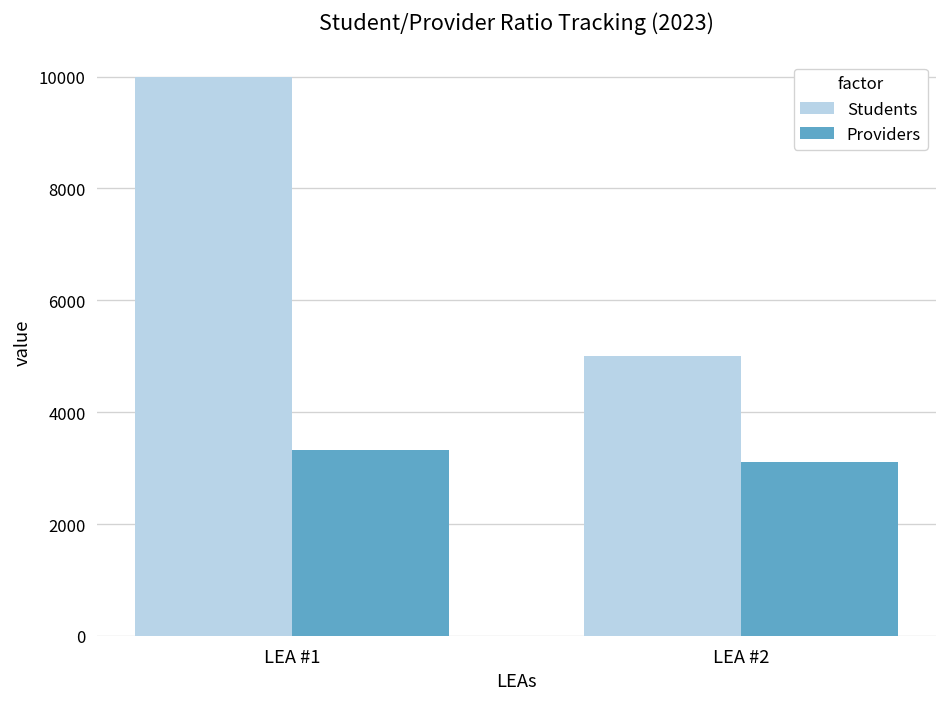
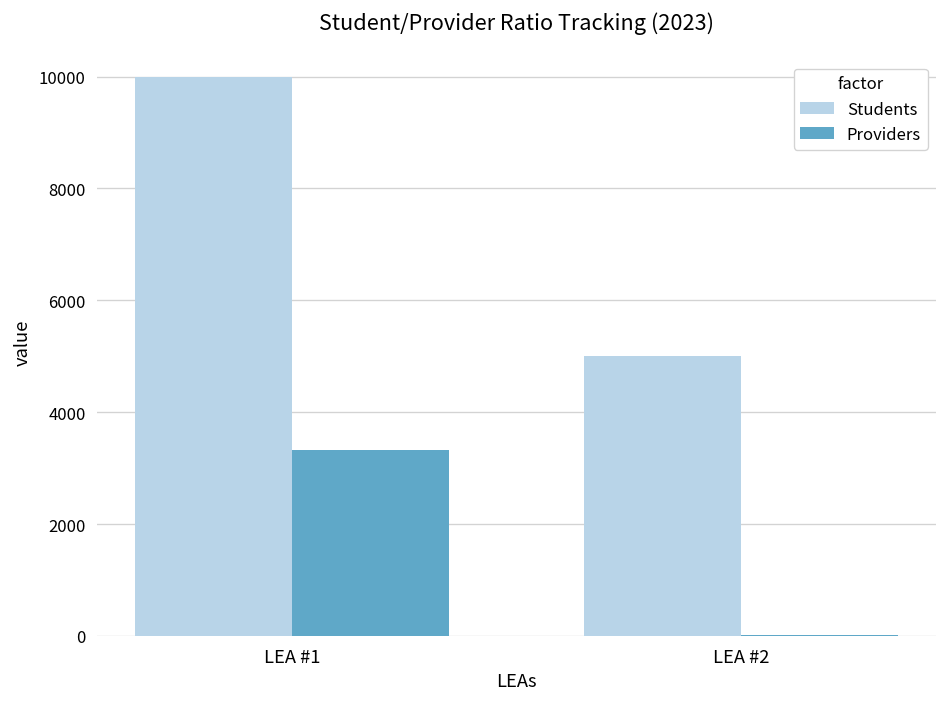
  {
    "Students": {
      "LEA #1": 10000,
      "LEA #2": 5000
    },
    "Providers": {
      "LEA #1": 3300,
-     "LEA #2": 3100
+     "LEA #2": 0
    }
  }
